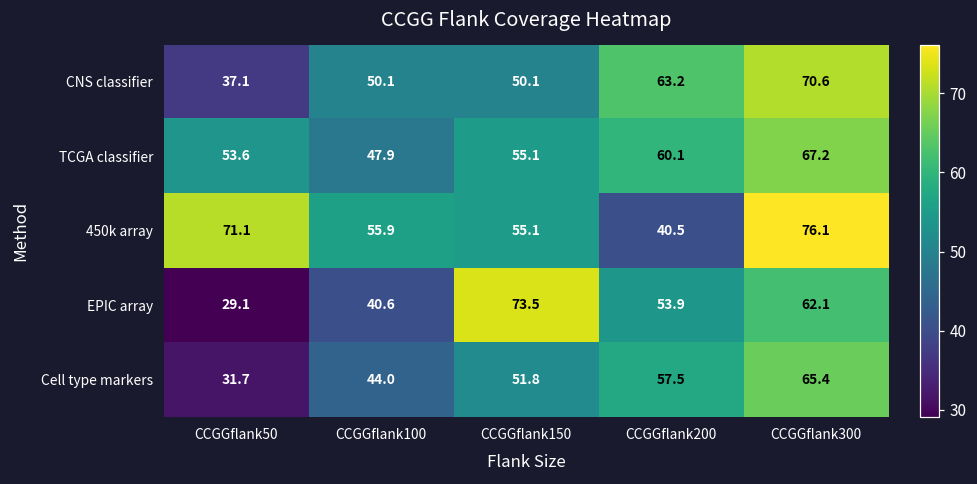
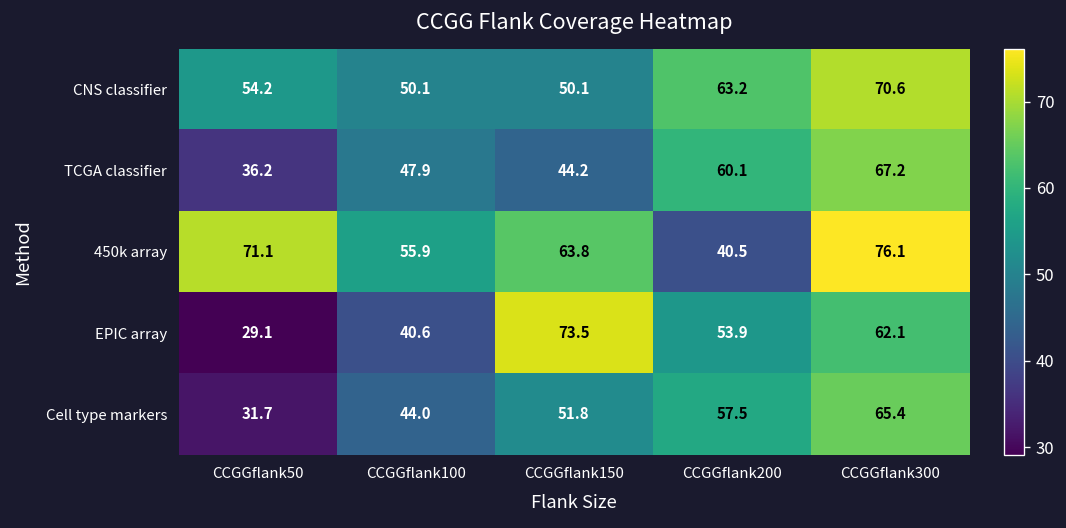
  {
    "CNS classifier": {
-     "CCGGflank50": 37.1,
+     "CCGGflank50": 54.2,
      "CCGGflank100": 50.1,
      "CCGGflank150": 50.1,
      "CCGGflank200": 63.2,
      "CCGGflank300": 70.6
    },
    "TCGA classifier": {
-     "CCGGflank50": 53.6,
+     "CCGGflank50": 36.2,
      "CCGGflank100": 47.9,
-     "CCGGflank150": 55.1,
+     "CCGGflank150": 44.2,
      "CCGGflank200": 60.1,
      "CCGGflank300": 67.2
    },
    "450k array": {
      "CCGGflank50": 71.1,
      "CCGGflank100": 55.9,
-     "CCGGflank150": 55.1,
+     "CCGGflank150": 63.8,
      "CCGGflank200": 40.5,
      "CCGGflank300": 76.1
    },
    "EPIC array": {
      "CCGGflank50": 29.1,
      "CCGGflank100": 40.6,
      "CCGGflank150": 73.5,
      "CCGGflank200": 53.9,
      "CCGGflank300": 62.1
    },
    "Cell type markers": {
      "CCGGflank50": 31.7,
      "CCGGflank100": 44.0,
      "CCGGflank150": 51.8,
      "CCGGflank200": 57.5,
      "CCGGflank300": 65.4
    }
  }
